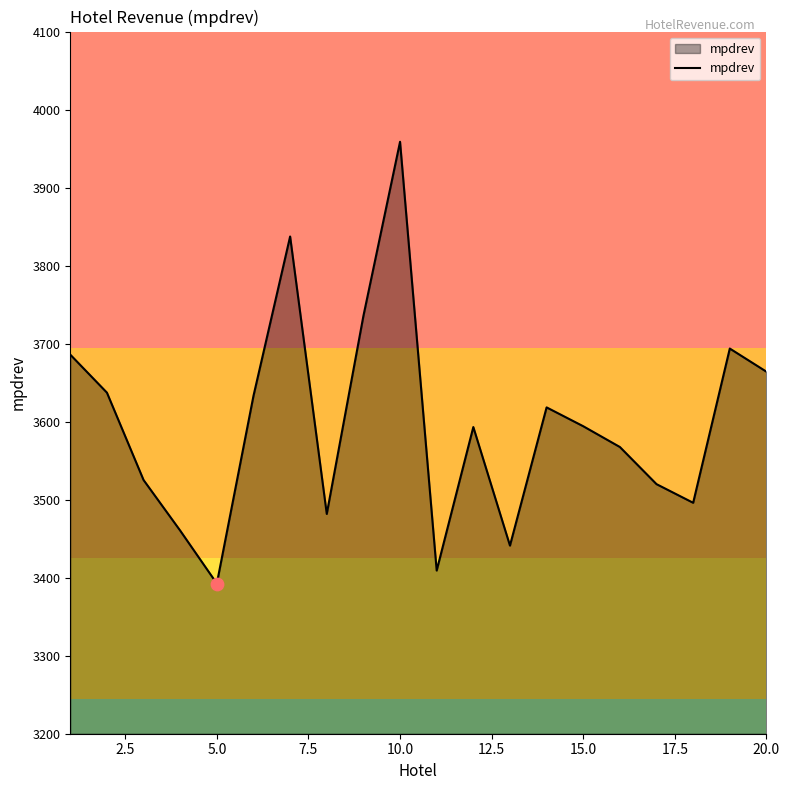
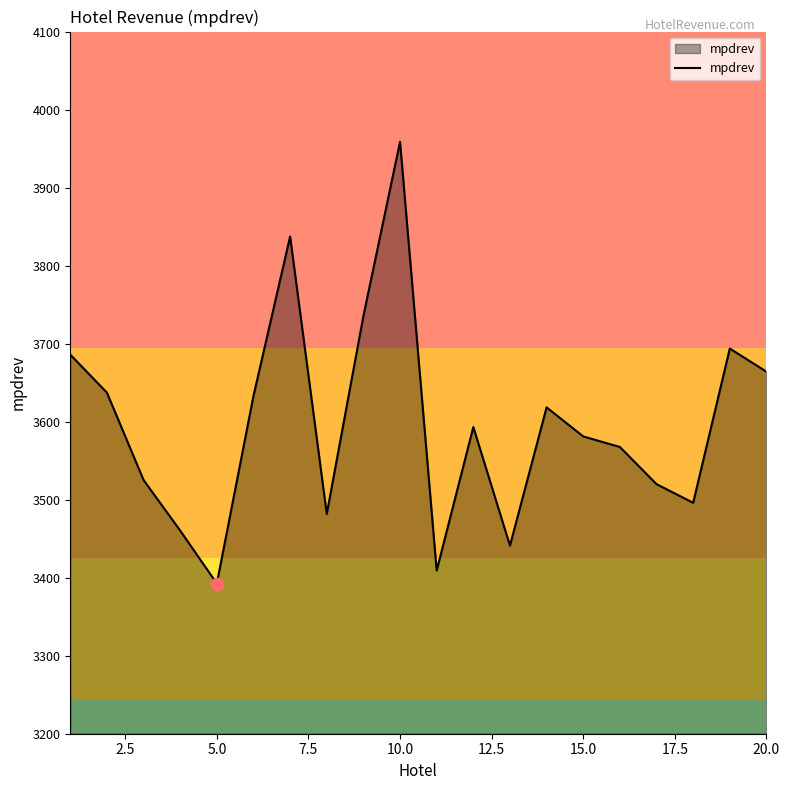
  {
    "mpdrev": {
      "10.0": 3960,
-     "15.0": 3590,
+     "15.0": 3580,
      "20.0": 3660
    }
  }
